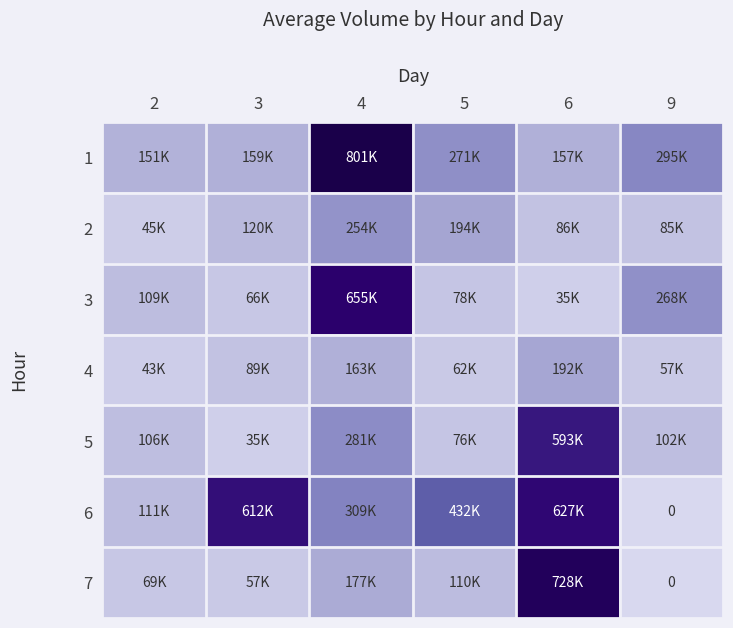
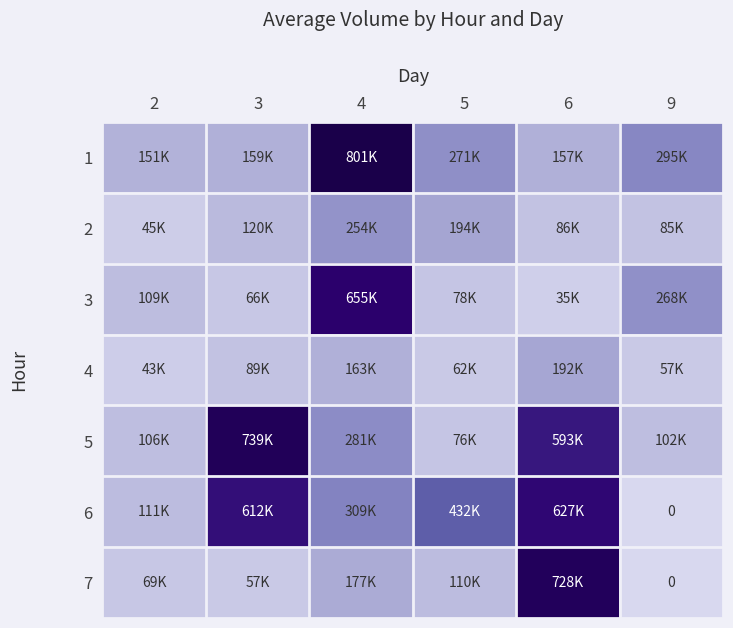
  {
    "1": {
      "2": "151K",
      "3": "159K",
      "4": "801K",
      "5": "271K",
      "6": "157K",
      "9": "295K"
    },
    "2": {
      "2": "45K",
      "3": "120K",
      "4": "254K",
      "5": "194K",
      "6": "86K",
      "9": "85K"
    },
    "3": {
      "2": "109K",
      "3": "66K",
      "4": "655K",
      "5": "78K",
      "6": "35K",
      "9": "268K"
    },
    "4": {
      "2": "43K",
      "3": "89K",
      "4": "163K",
      "5": "62K",
      "6": "192K",
      "9": "57K"
    },
    "5": {
      "2": "106K",
-     "3": "35K",
+     "3": "739K",
      "4": "281K",
      "5": "76K",
      "6": "593K",
      "9": "102K"
    },
    "6": {
      "2": "111K",
      "3": "612K",
      "4": "309K",
      "5": "432K",
      "6": "627K",
      "9": "0"
    },
    "7": {
      "2": "69K",
      "3": "57K",
      "4": "177K",
      "5": "110K",
      "6": "728K",
      "9": "0"
    }
  }
